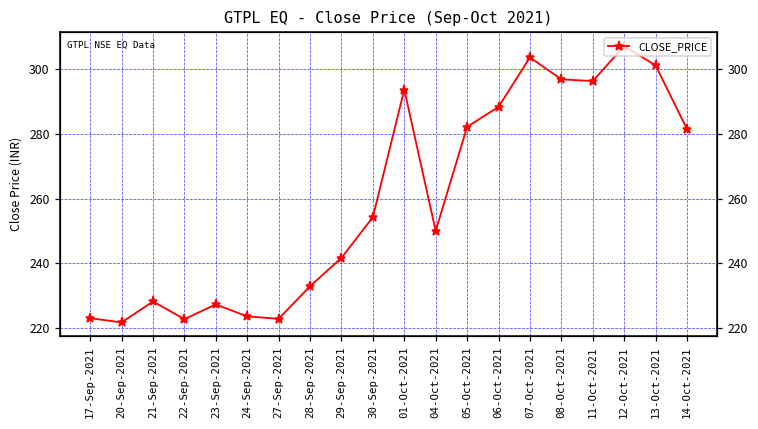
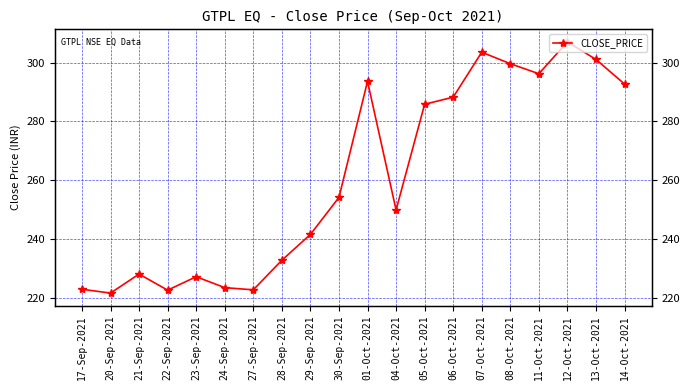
  {
    "17-Sep-2021": 223,
    "20-Sep-2021": 222,
    "21-Sep-2021": 228,
    "22-Sep-2021": 223,
    "23-Sep-2021": 227,
    "24-Sep-2021": 224,
    "27-Sep-2021": 223,
    "28-Sep-2021": 233,
    "29-Sep-2021": 242,
    "30-Sep-2021": 254,
    "01-Oct-2021": 294,
    "04-Oct-2021": 250,
-   "05-Oct-2021": 282,
+   "05-Oct-2021": 286,
    "06-Oct-2021": 288,
    "07-Oct-2021": 304,
-   "08-Oct-2021": 297,
+   "08-Oct-2021": 300,
    "11-Oct-2021": 296,
    "13-Oct-2021": 301,
-   "14-Oct-2021": 281
+   "14-Oct-2021": 293
  }
